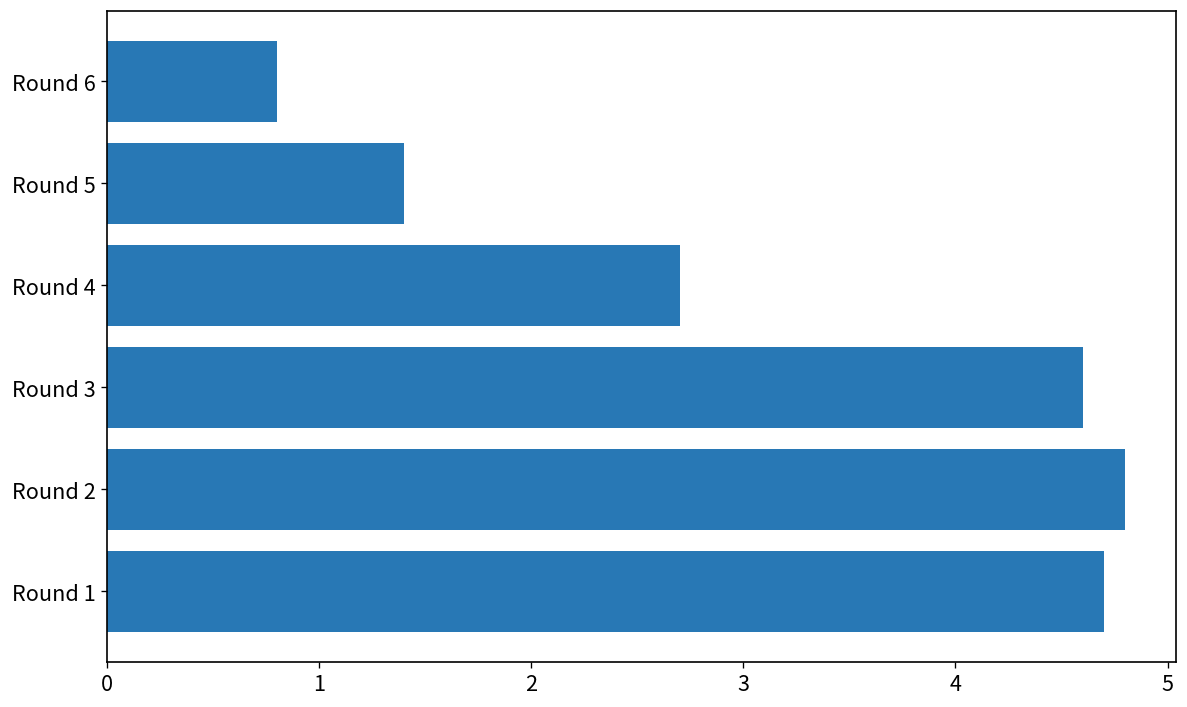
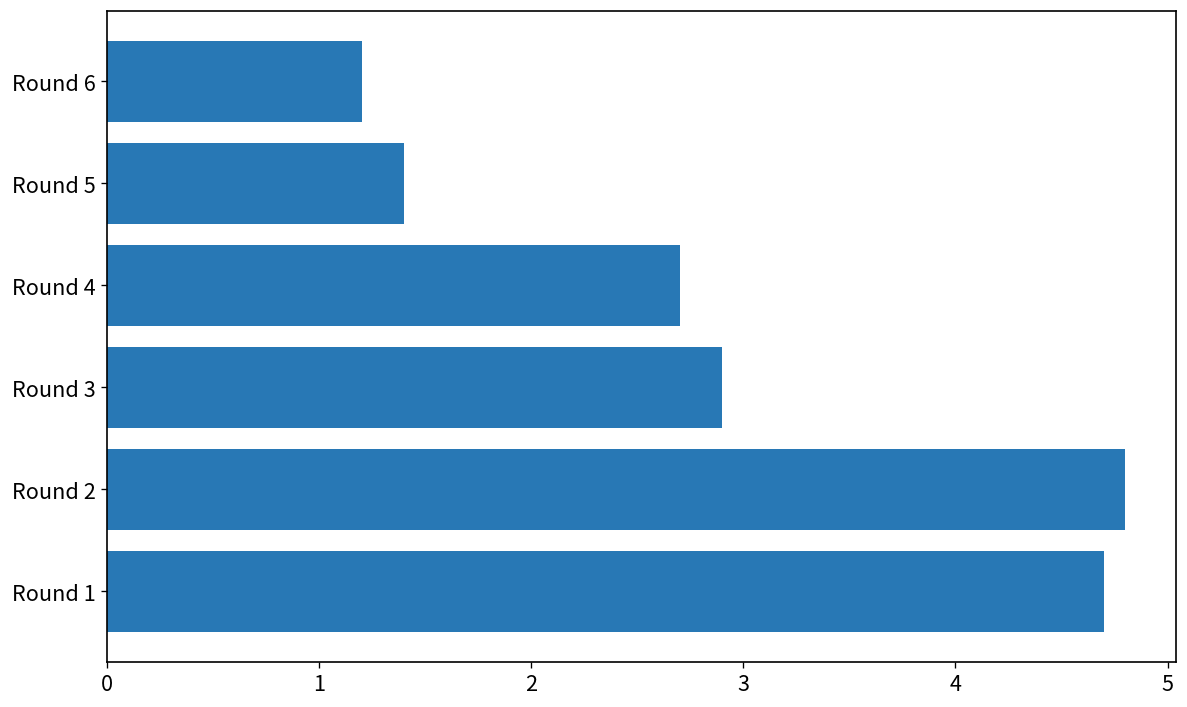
  {
-   "Round 6": 0.8,
+   "Round 6": 1.2,
    "Round 5": 1.4,
    "Round 4": 2.7,
-   "Round 3": 4.6,
+   "Round 3": 2.9,
    "Round 2": 4.8,
    "Round 1": 4.7
  }
